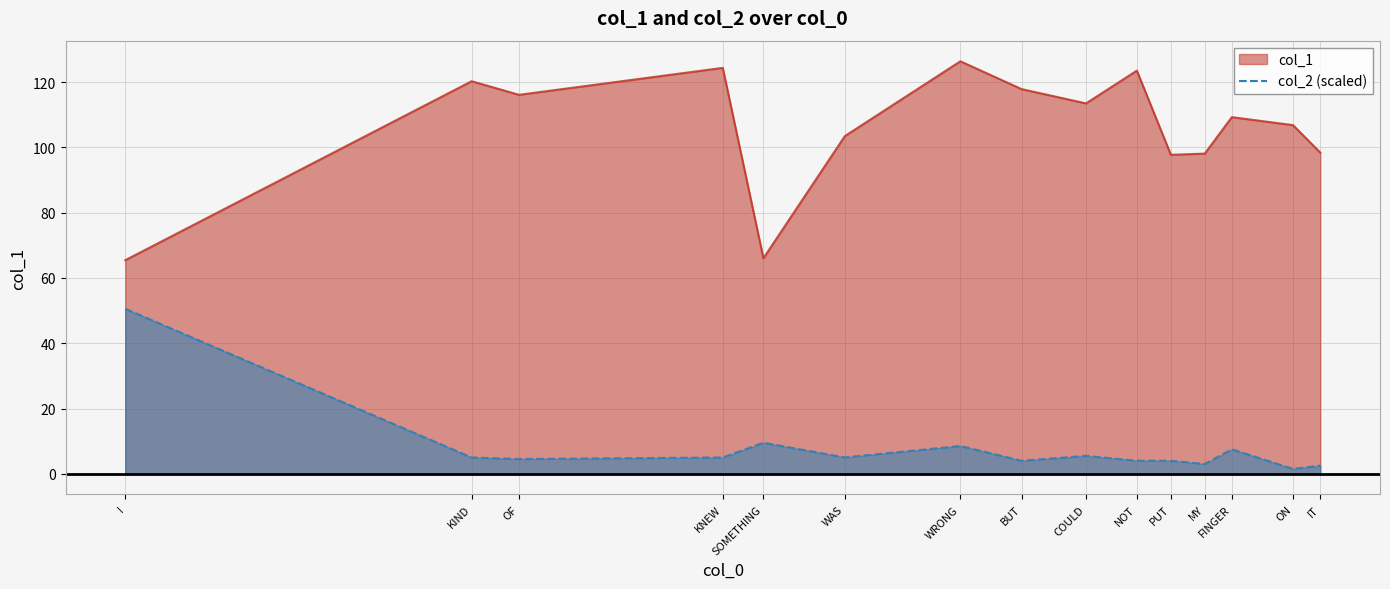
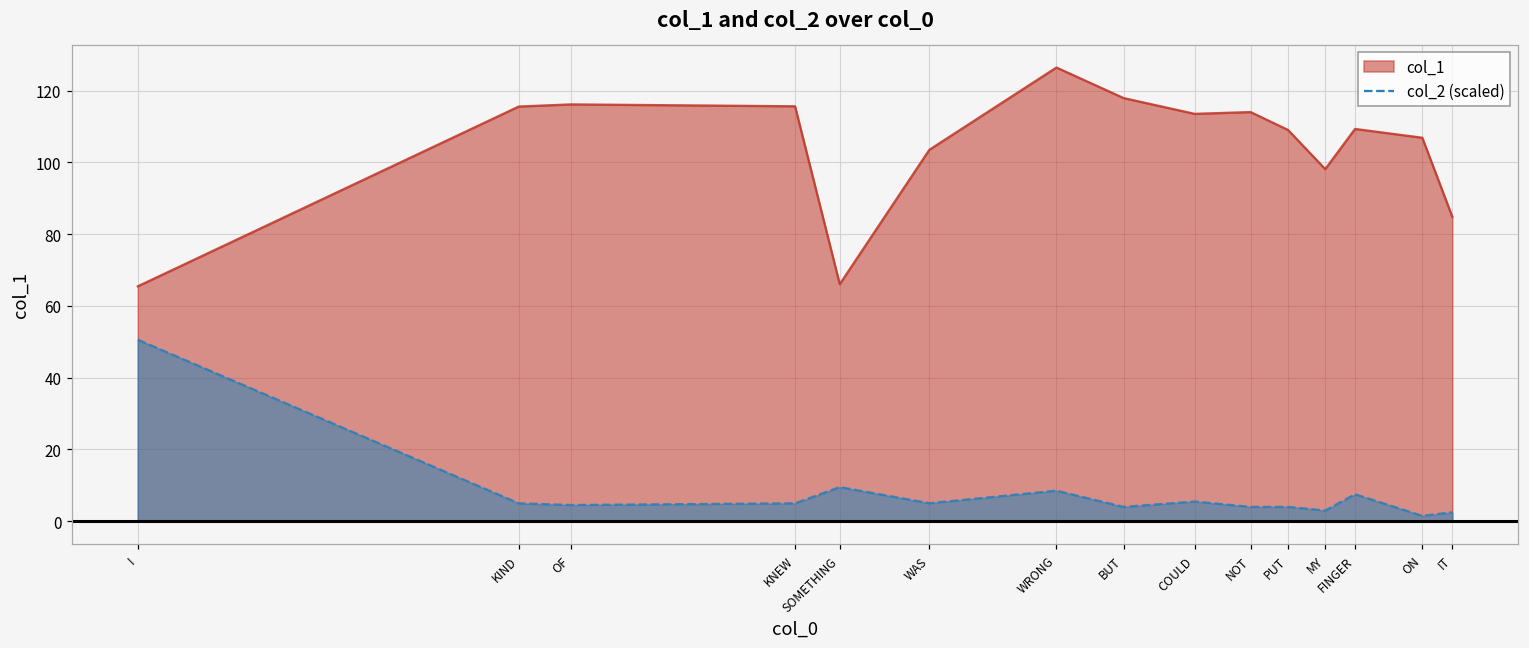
  {
    "col_1": {
      "I": 65,
-     "KIND": 120,
+     "KIND": 116,
      "OF": 116,
-     "KNEW": 124,
+     "KNEW": 116,
      "SOMETHING": 66,
      "WAS": 103,
      "WRONG": 126,
      "BUT": 118,
      "COULD": 114,
-     "NOT": 124,
-     "PUT": 98,
+     "NOT": 114,
+     "PUT": 109,
      "MY": 98,
      "FINGER": 109,
      "ON": 107,
-     "IT": 98
+     "IT": 85
    }
  }
